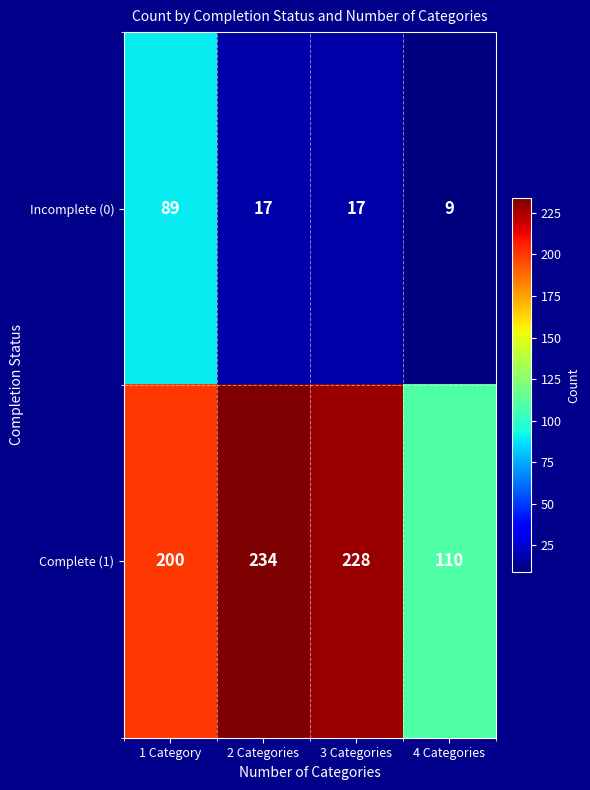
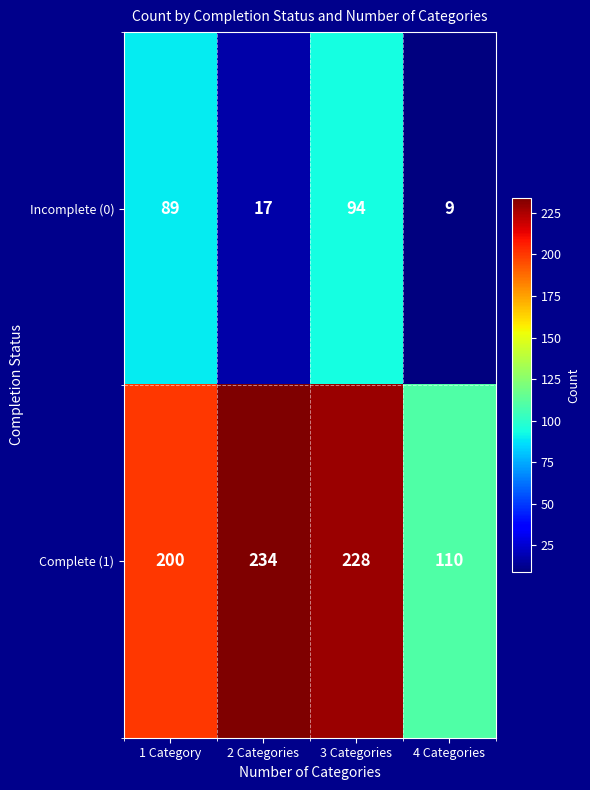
  {
    "Incomplete (0)": {
      "1 Category": 89,
      "2 Categories": 17,
-     "3 Categories": 17,
+     "3 Categories": 94,
      "4 Categories": 9
    },
    "Complete (1)": {
      "1 Category": 200,
      "2 Categories": 234,
      "3 Categories": 228,
      "4 Categories": 110
    }
  }
